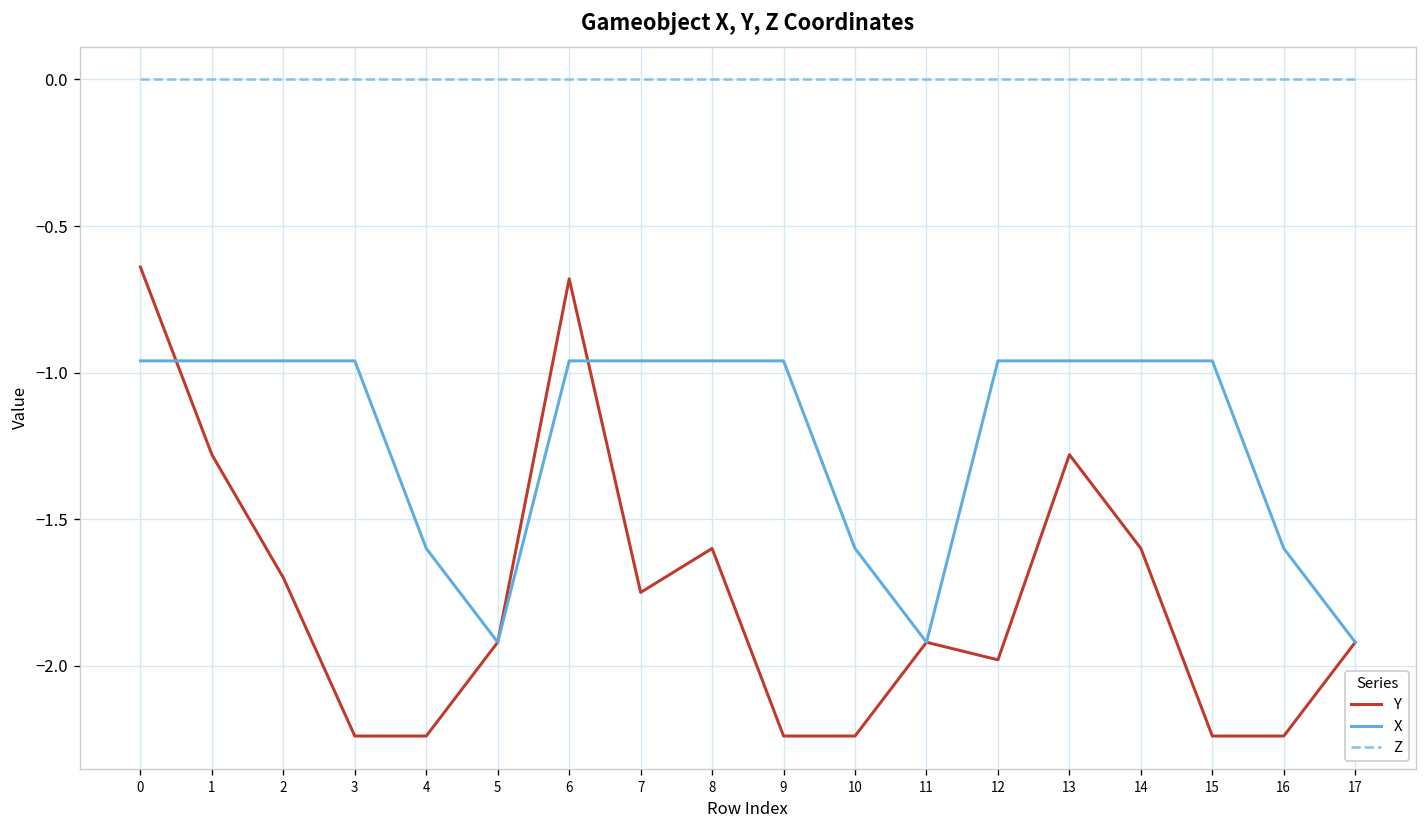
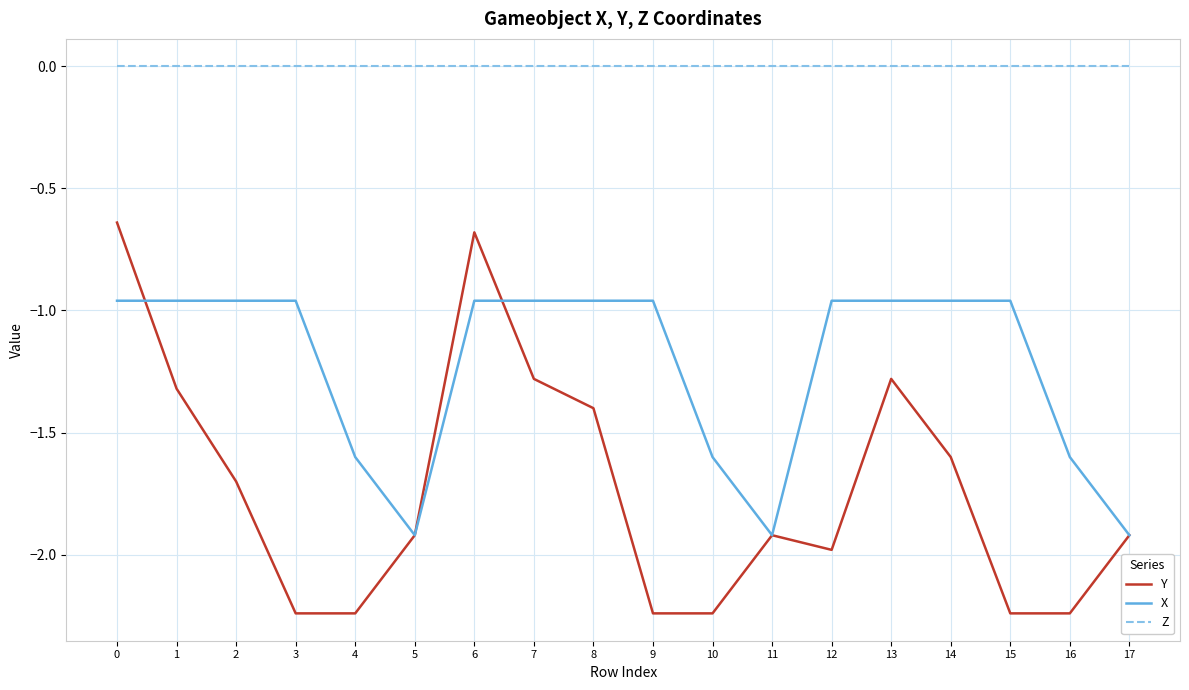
  {
    "Y": {
      "0": -0.64,
-     "1": -1.28,
+     "1": -1.32,
      "2": -1.70,
      "3": -2.24,
      "4": -2.24,
      "6": -0.68,
-     "7": -1.75,
-     "8": -1.6,
+     "7": -1.28,
+     "8": -1.4,
      "9": -2.24,
      "10": -2.24,
      "12": -1.98,
      "13": -1.28,
      "14": -1.60,
      "15": -2.24,
      "16": -2.24
    }
  }
